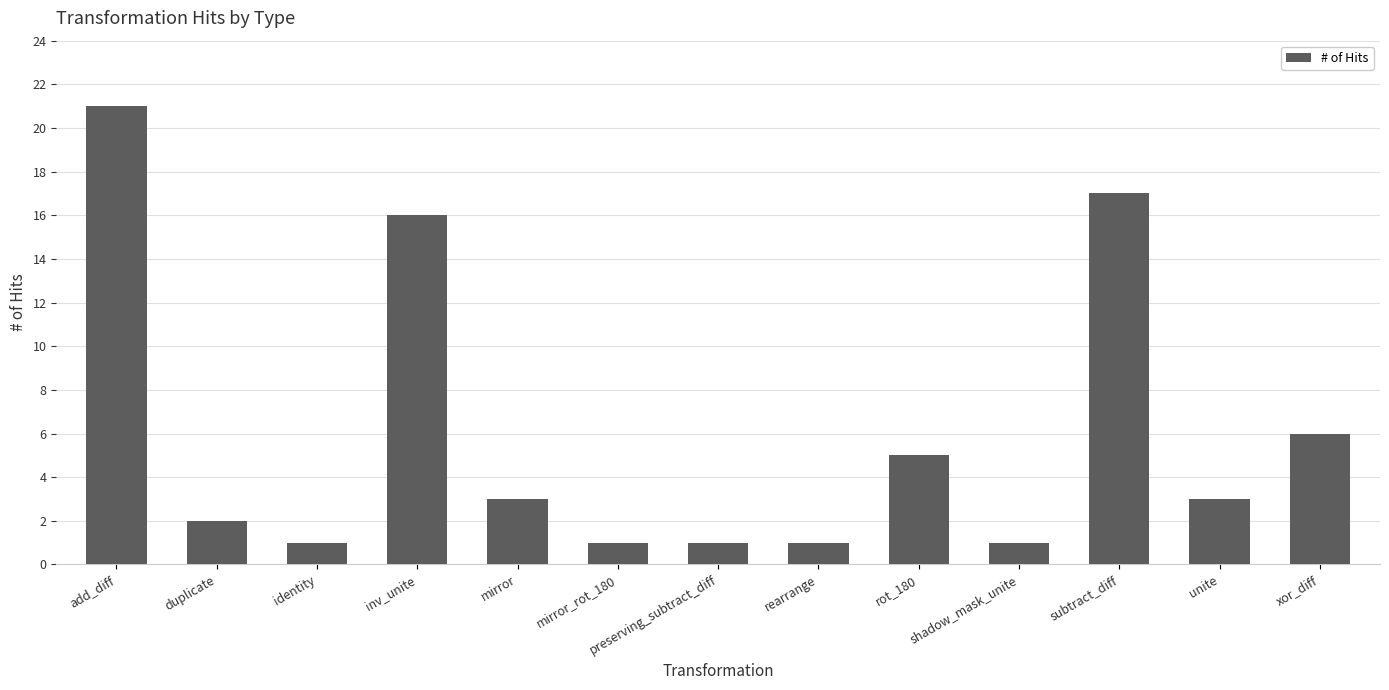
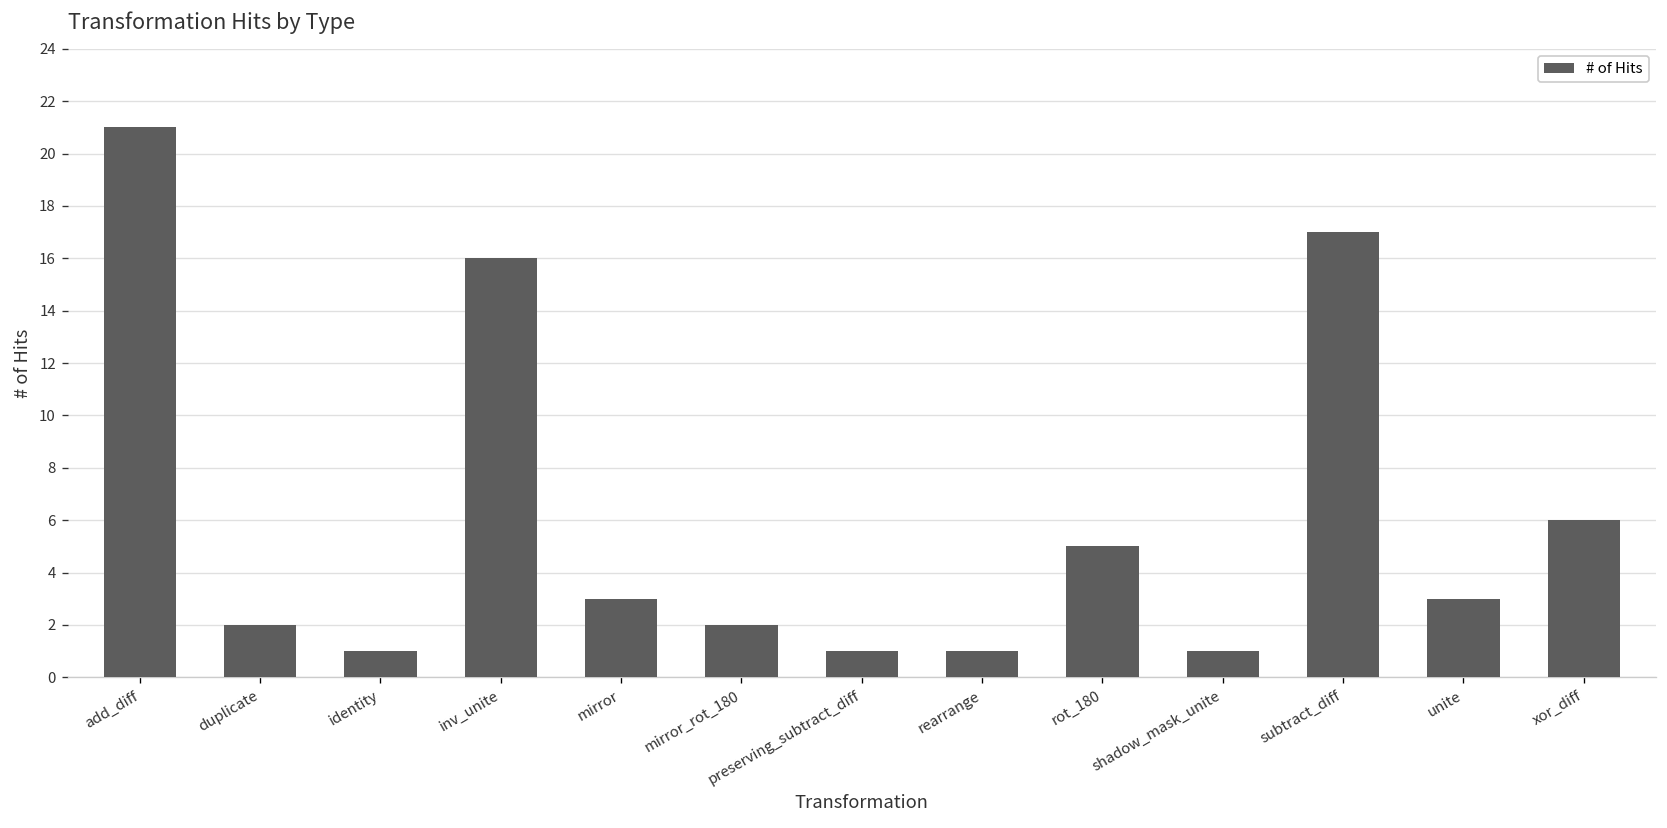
  {
    "add_diff": 21,
    "duplicate": 2,
    "identity": 1,
    "inv_unite": 16,
    "mirror": 3,
-   "mirror_rot_180": 1,
+   "mirror_rot_180": 2,
    "preserving_subtract_diff": 1,
    "rearrange": 1,
    "rot_180": 5,
    "shadow_mask_unite": 1,
    "subtract_diff": 17,
    "unite": 3,
    "xor_diff": 6
  }
